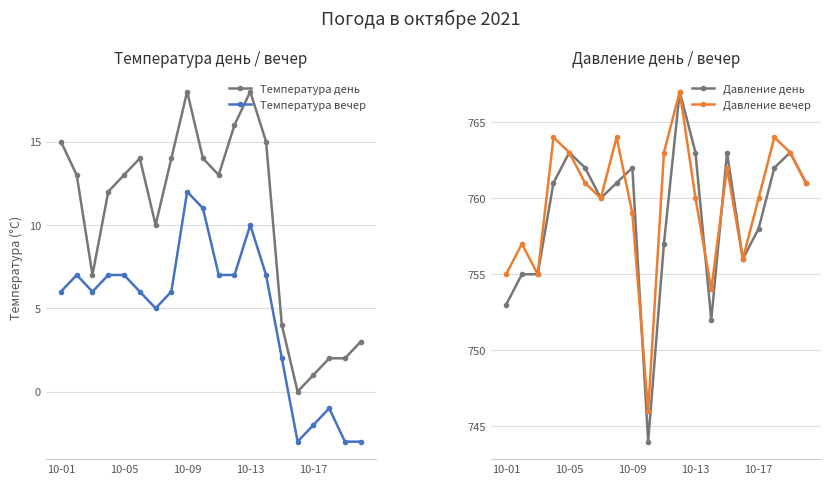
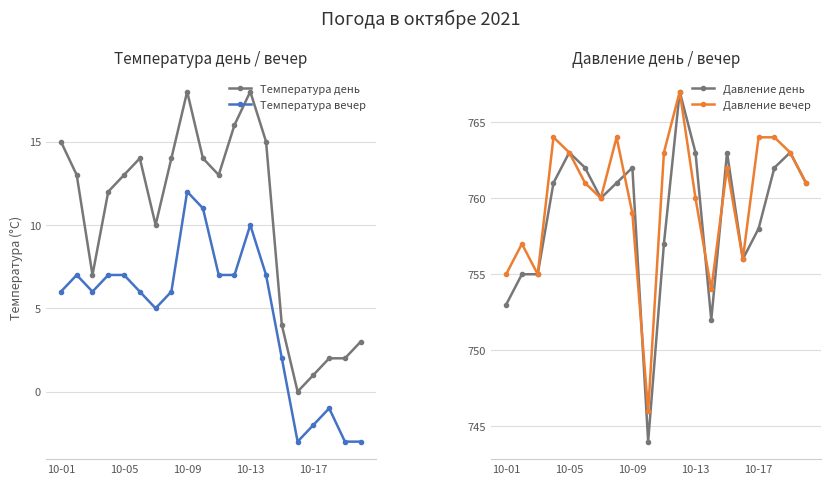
  {
    "Температура день / вечер": {
      "Температура день": {
        "10-01": 15.0,
        "10-05": 13.0,
        "10-09": 18.0,
        "10-13": 18.0,
        "10-17": 1.0
      },
      "Температура вечер": {
        "10-01": 6.0,
        "10-05": 7.0,
        "10-09": 12.0,
        "10-13": 10.0,
        "10-17": -2.0
      }
    },
    "Давление день / вечер": {
      "Давление день": {
        "10-01": 753,
        "10-09": 762,
        "10-13": 763,
        "10-17": 758
      },
      "Давление вечер": {
        "10-01": 755,
        "10-09": 759,
        "10-13": 760,
-       "10-17": 760
+       "10-17": 764
      }
    }
  }
